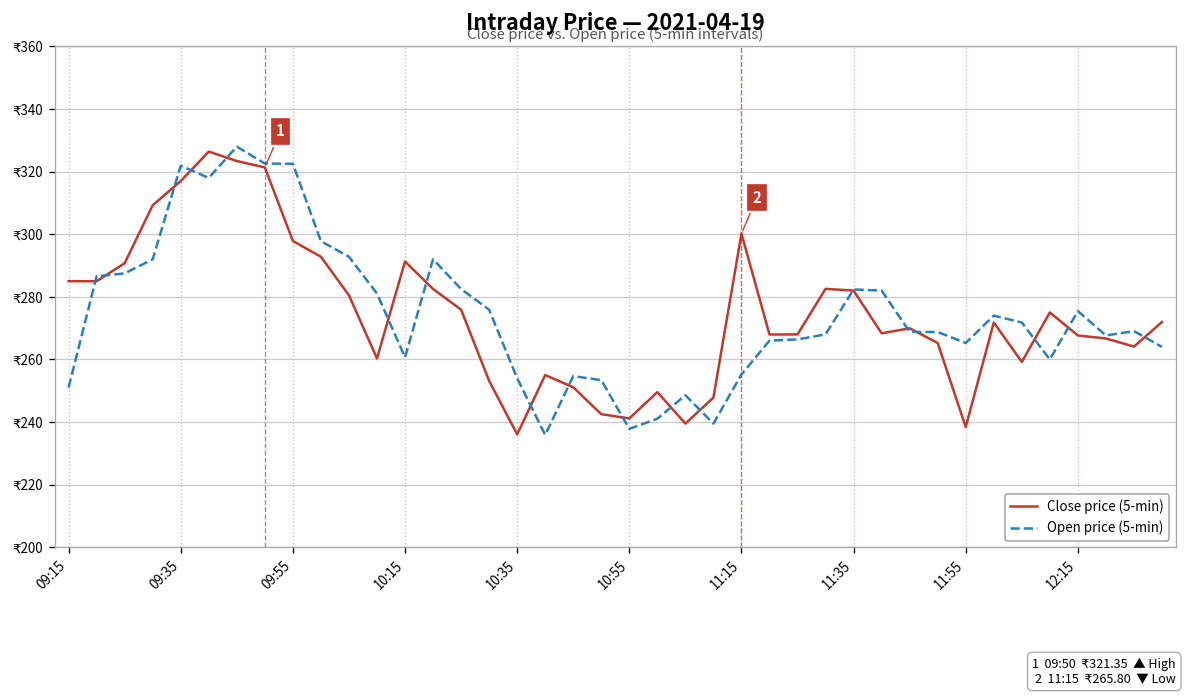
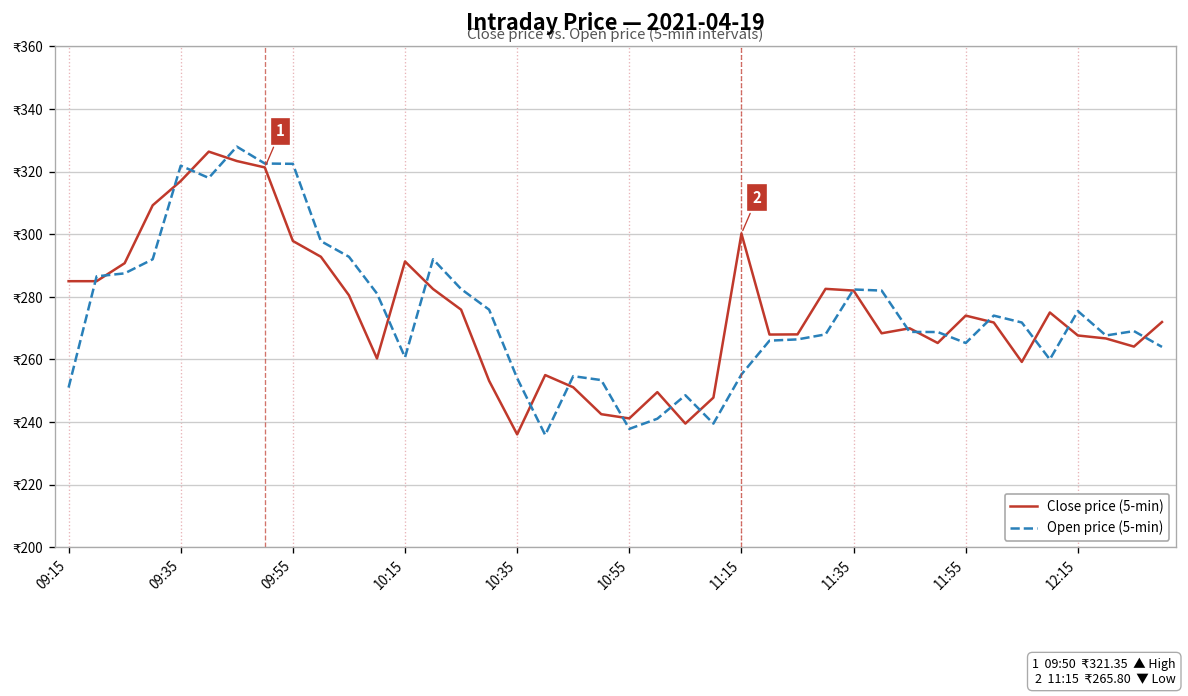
  {
    "Close price (5-min)": {
      "09:15": "₹285",
      "09:35": "₹317",
      "09:55": "₹298",
      "10:15": "₹291",
      "10:35": "₹236",
      "10:55": "₹241",
      "11:15": "₹300",
-     "11:55": "₹238",
+     "11:55": "₹274",
      "12:15": "₹268"
    },
    "Open price (5-min)": {
      "09:15": "₹251",
      "09:35": "₹322",
      "09:55": "₹323",
      "10:15": "₹261",
      "10:35": "₹254",
      "10:55": "₹238",
      "11:15": "₹255",
      "11:55": "₹265",
      "12:15": "₹275"
    }
  }
